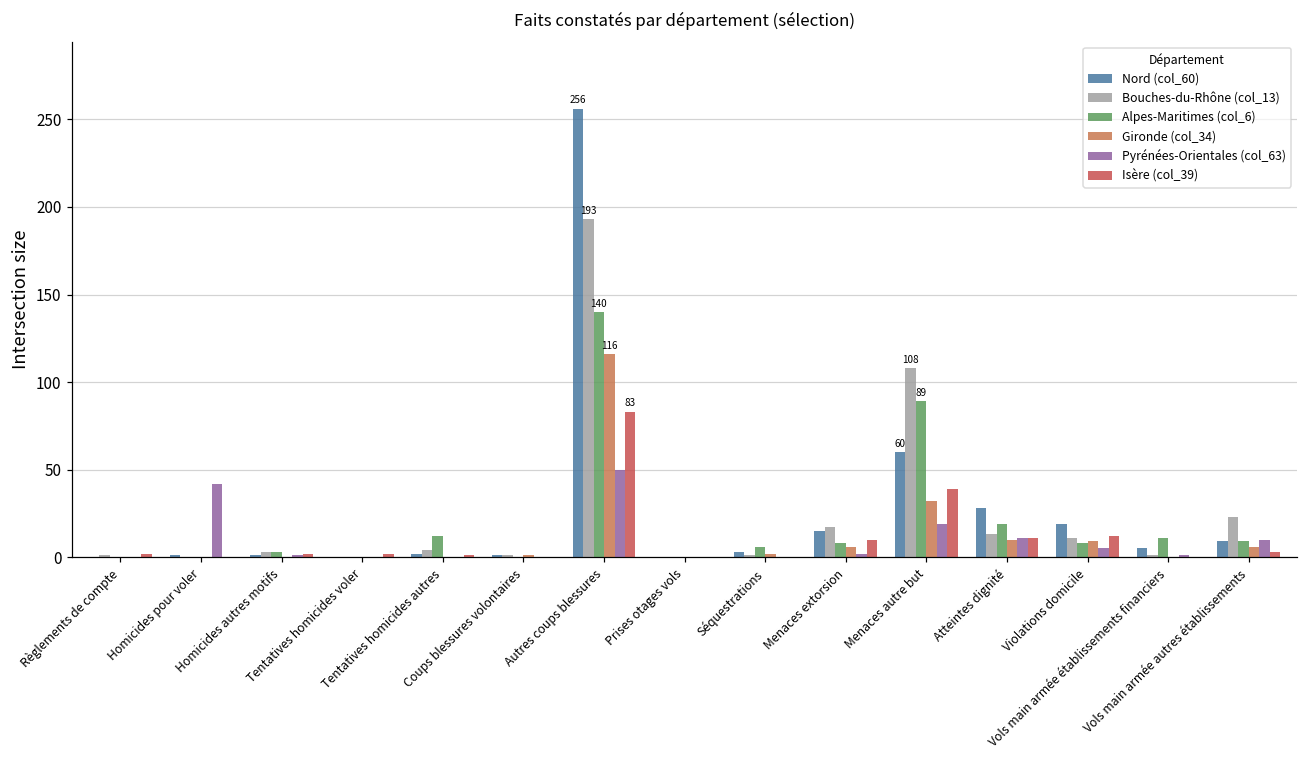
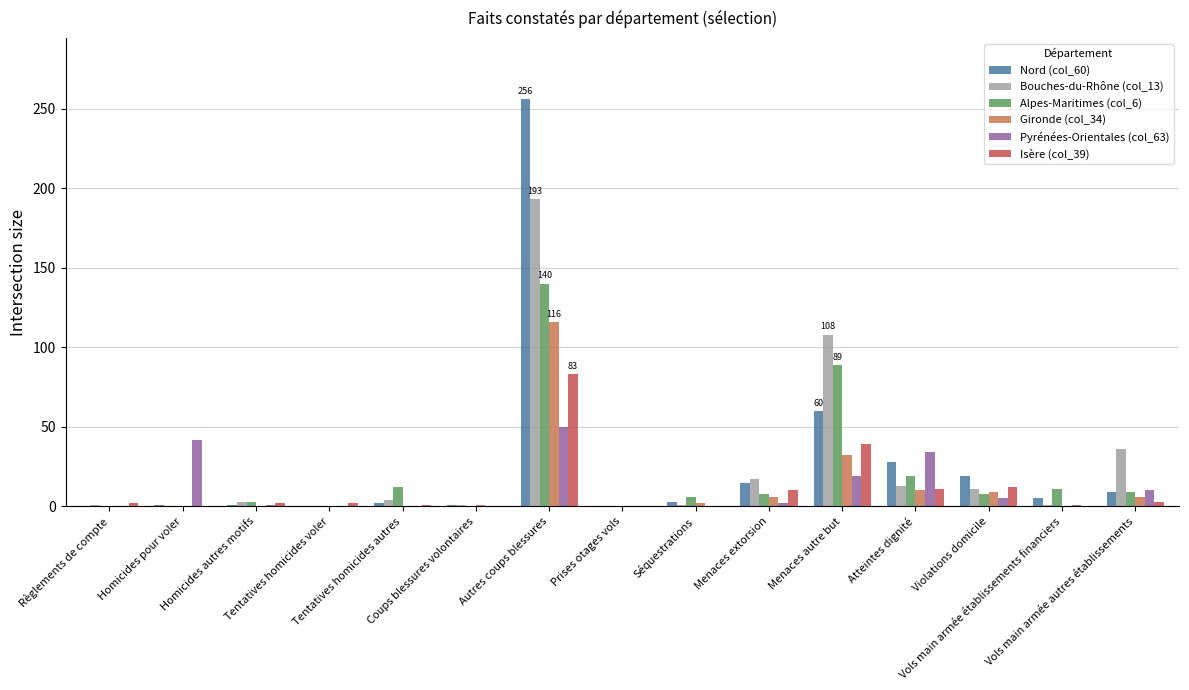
  {
    "Nord (col_60)": {
      "Autres coups blessures": 256,
      "Menaces autre but": 60
    },
    "Bouches-du-Rhône (col_13)": {
      "Homicides pour voler": 0,
      "Homicides autres motifs": 3,
      "Tentatives homicides voler": 0,
      "Tentatives homicides autres": 4,
      "Prises otages vols": 0,
      "Menaces extorsion": 17,
      "Atteintes dignité": 13,
      "Violations domicile": 11,
-     "Vols main armée autres établissements": 23
+     "Vols main armée autres établissements": 36
    },
    "Alpes-Maritimes (col_6)": {
      "Autres coups blessures": 140,
      "Menaces autre but": 89
    },
    "Pyrénées-Orientales (col_63)": {
      "Règlements de compte": 0,
      "Homicides pour voler": 42,
      "Tentatives homicides voler": 0,
      "Tentatives homicides autres": 0,
      "Coups blessures volontaires": 0,
      "Autres coups blessures": 50,
      "Prises otages vols": 0,
      "Séquestrations": 0,
      "Menaces extorsion": 2,
      "Menaces autre but": 19,
-     "Atteintes dignité": 11,
+     "Atteintes dignité": 34,
      "Violations domicile": 5,
      "Vols main armée autres établissements": 10
    }
  }
